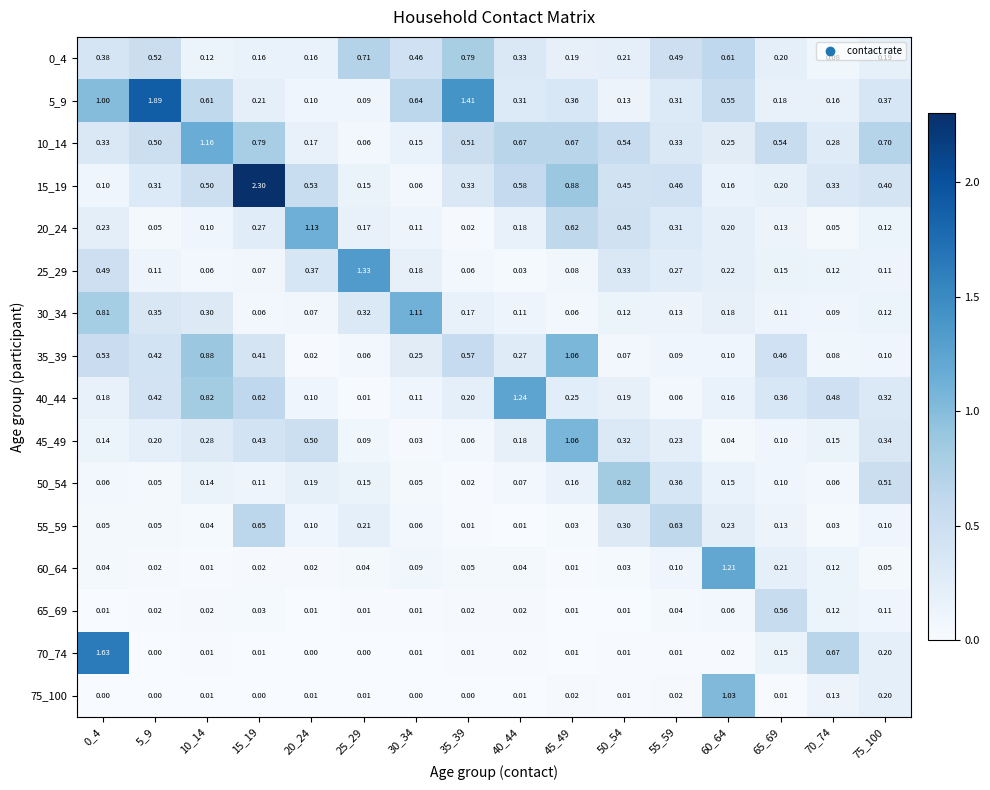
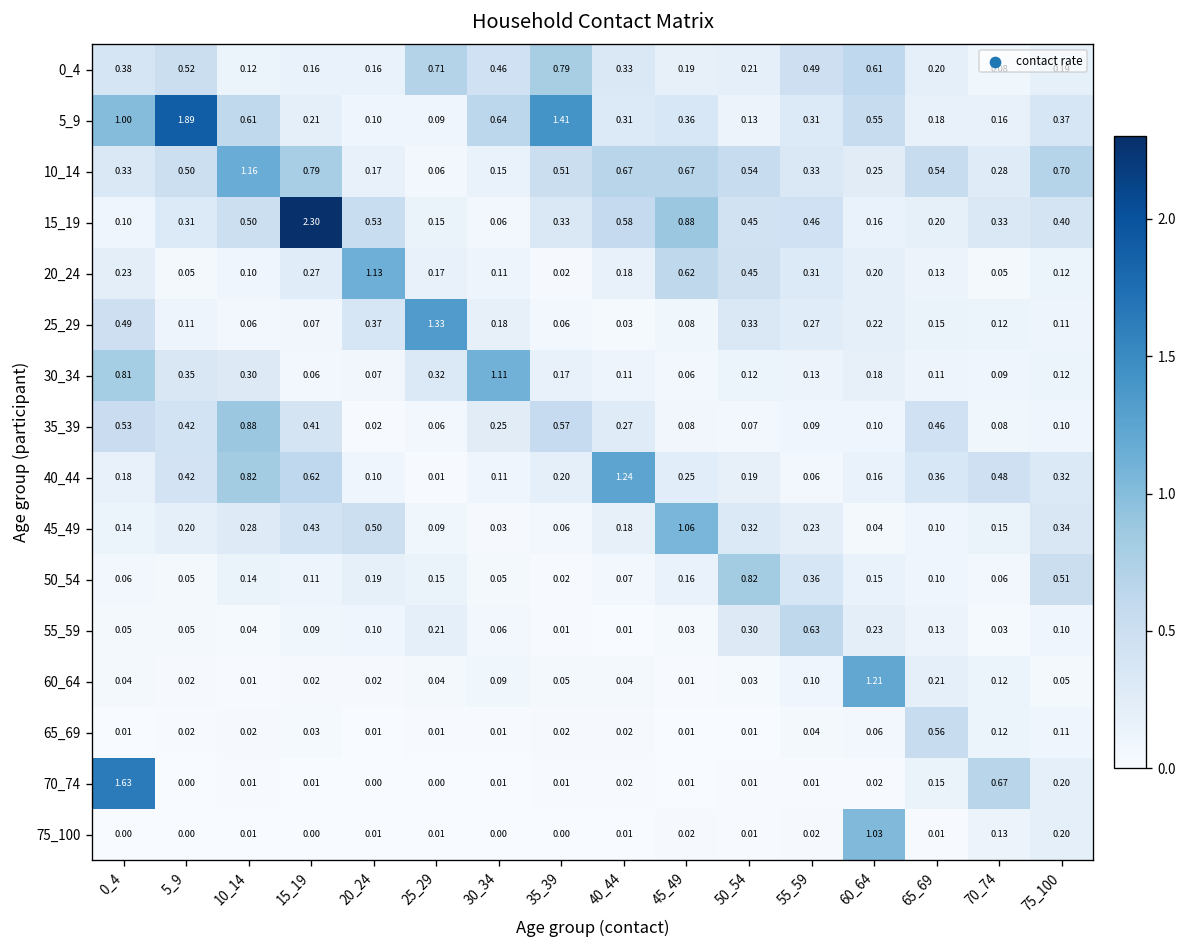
  {
    "35_39": {
      "0_4": 0.53,
      "5_9": 0.42,
      "10_14": 0.88,
      "15_19": 0.41,
      "20_24": 0.02,
      "25_29": 0.06,
      "30_34": 0.25,
      "35_39": 0.57,
      "40_44": 0.27,
-     "45_49": 1.06,
+     "45_49": 0.08,
      "50_54": 0.07,
      "55_59": 0.09,
      "60_64": 0.10,
      "65_69": 0.46,
      "70_74": 0.08,
      "75_100": 0.10
    },
    "55_59": {
      "0_4": 0.05,
      "5_9": 0.05,
      "10_14": 0.04,
-     "15_19": 0.65,
+     "15_19": 0.09,
      "20_24": 0.10,
      "25_29": 0.21,
      "30_34": 0.06,
      "35_39": 0.01,
      "40_44": 0.01,
      "45_49": 0.03,
      "50_54": 0.30,
      "55_59": 0.63,
      "60_64": 0.23,
      "65_69": 0.13,
      "70_74": 0.03,
      "75_100": 0.10
    }
  }
